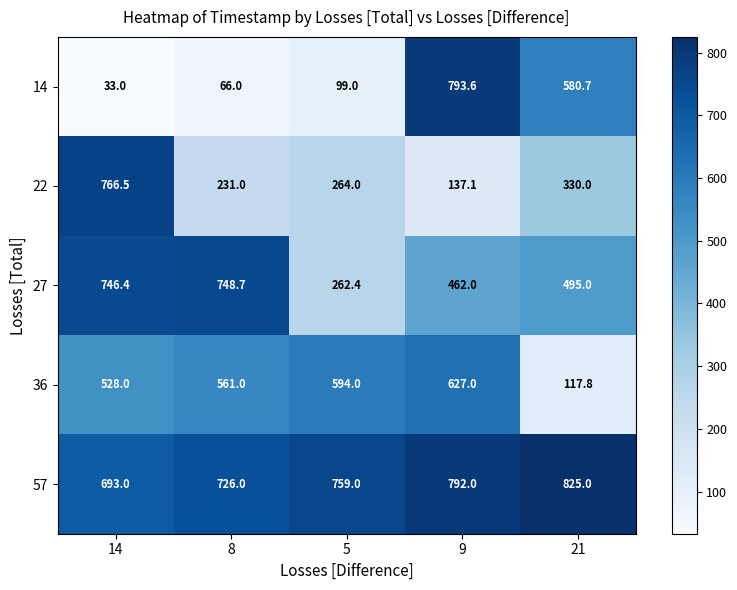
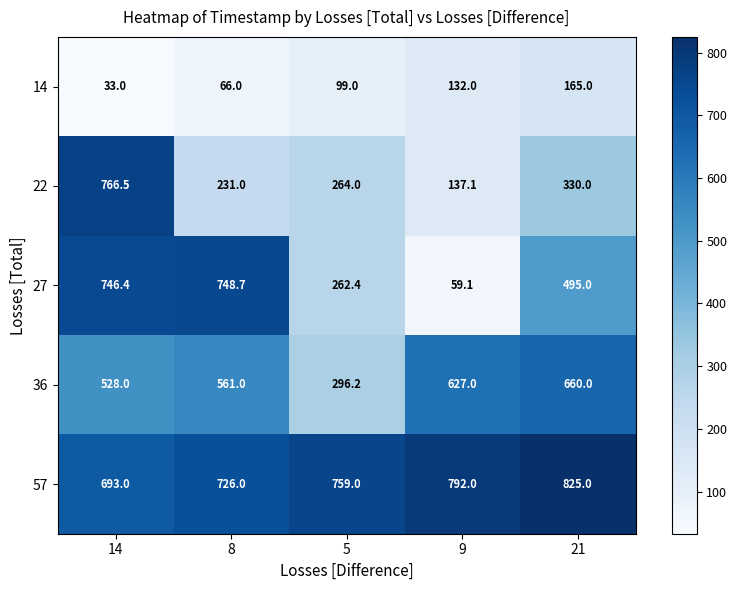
  {
    "14": {
      "14": 33.0,
      "8": 66.0,
      "5": 99.0,
-     "9": 793.6,
-     "21": 580.7
+     "9": 132.0,
+     "21": 165.0
    },
    "22": {
      "14": 766.5,
      "8": 231.0,
      "5": 264.0,
      "9": 137.1,
      "21": 330.0
    },
    "27": {
      "14": 746.4,
      "8": 748.7,
      "5": 262.4,
-     "9": 462.0,
+     "9": 59.1,
      "21": 495.0
    },
    "36": {
      "14": 528.0,
      "8": 561.0,
-     "5": 594.0,
+     "5": 296.2,
      "9": 627.0,
-     "21": 117.8
+     "21": 660.0
    },
    "57": {
      "14": 693.0,
      "8": 726.0,
      "5": 759.0,
      "9": 792.0,
      "21": 825.0
    }
  }
